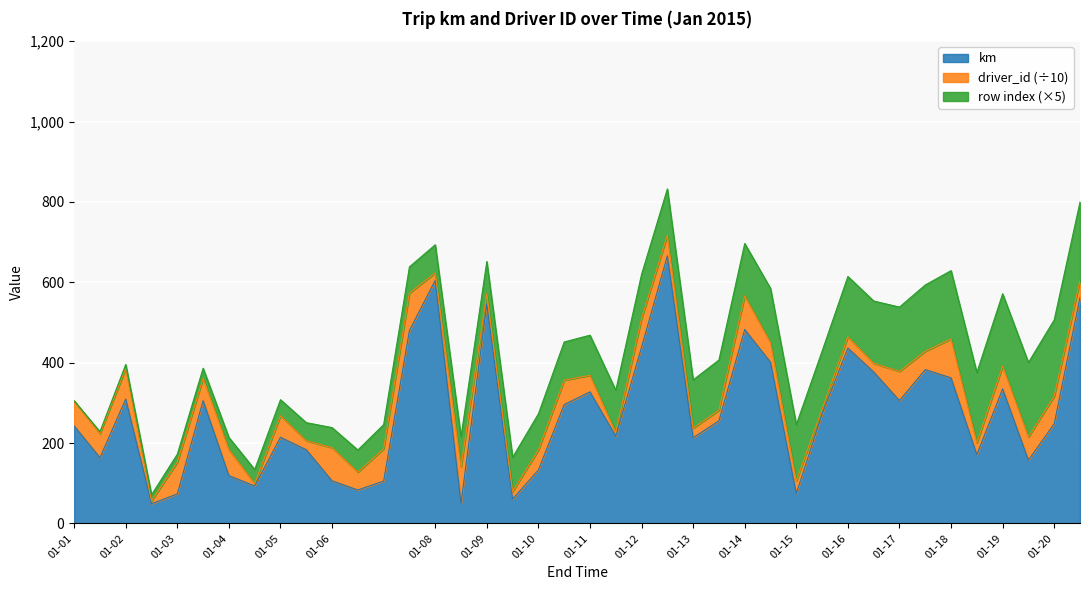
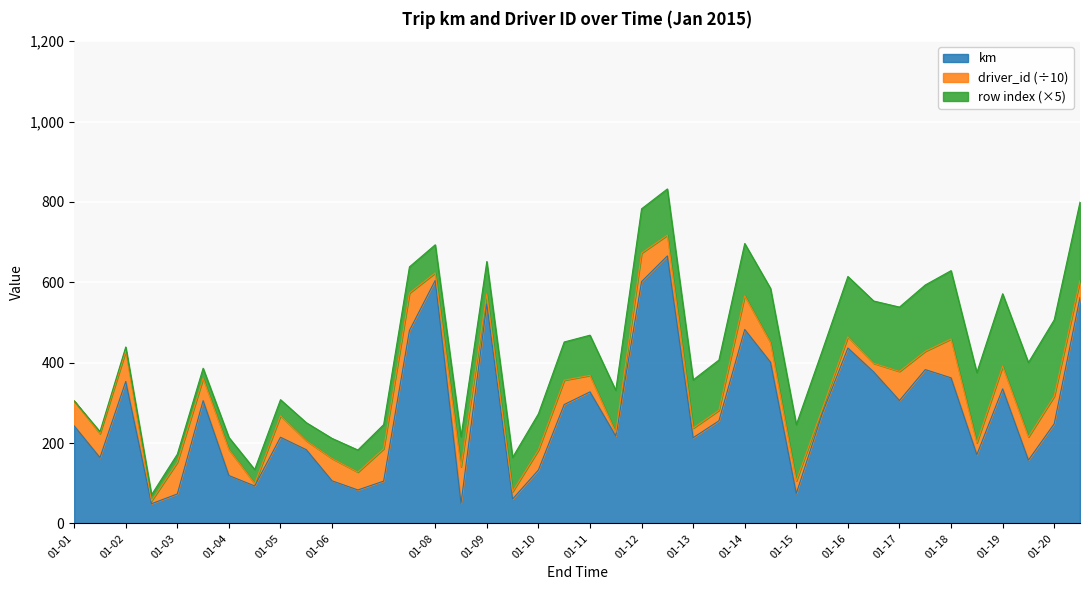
  {
    "km": {
      "01-01": 240,
-     "01-02": 310,
+     "01-02": 350,
      "01-03": 70,
      "01-04": 120,
      "01-05": 210,
      "01-06": 110,
      "01-08": 600,
      "01-09": 550,
      "01-10": 130,
      "01-11": 330,
-     "01-12": 440,
+     "01-12": 600,
      "01-13": 210,
      "01-14": 480,
      "01-15": 70,
      "01-16": 440,
      "01-17": 310,
      "01-18": 360,
      "01-19": 340,
      "01-20": 250
    },
    "driver_id (÷10)": {
      "01-02": 80,
      "01-03": 80,
      "01-04": 60,
      "01-05": 50,
-     "01-06": 80,
+     "01-06": 60,
      "01-08": 20,
      "01-09": 30,
      "01-10": 50,
      "01-11": 40,
      "01-12": 70,
      "01-13": 20,
      "01-14": 80,
      "01-15": 30,
      "01-16": 30,
      "01-17": 70,
      "01-18": 100,
      "01-19": 60,
      "01-20": 70
    },
    "row index (×5)": {
      "01-02": 10,
      "01-03": 20,
      "01-04": 30,
      "01-05": 40,
      "01-06": 50,
      "01-08": 70,
      "01-09": 80,
      "01-10": 90,
      "01-11": 100,
      "01-12": 110,
      "01-13": 120,
      "01-14": 130,
      "01-15": 140,
      "01-16": 150,
      "01-17": 160,
      "01-18": 170,
      "01-19": 180,
      "01-20": 190
    }
  }
